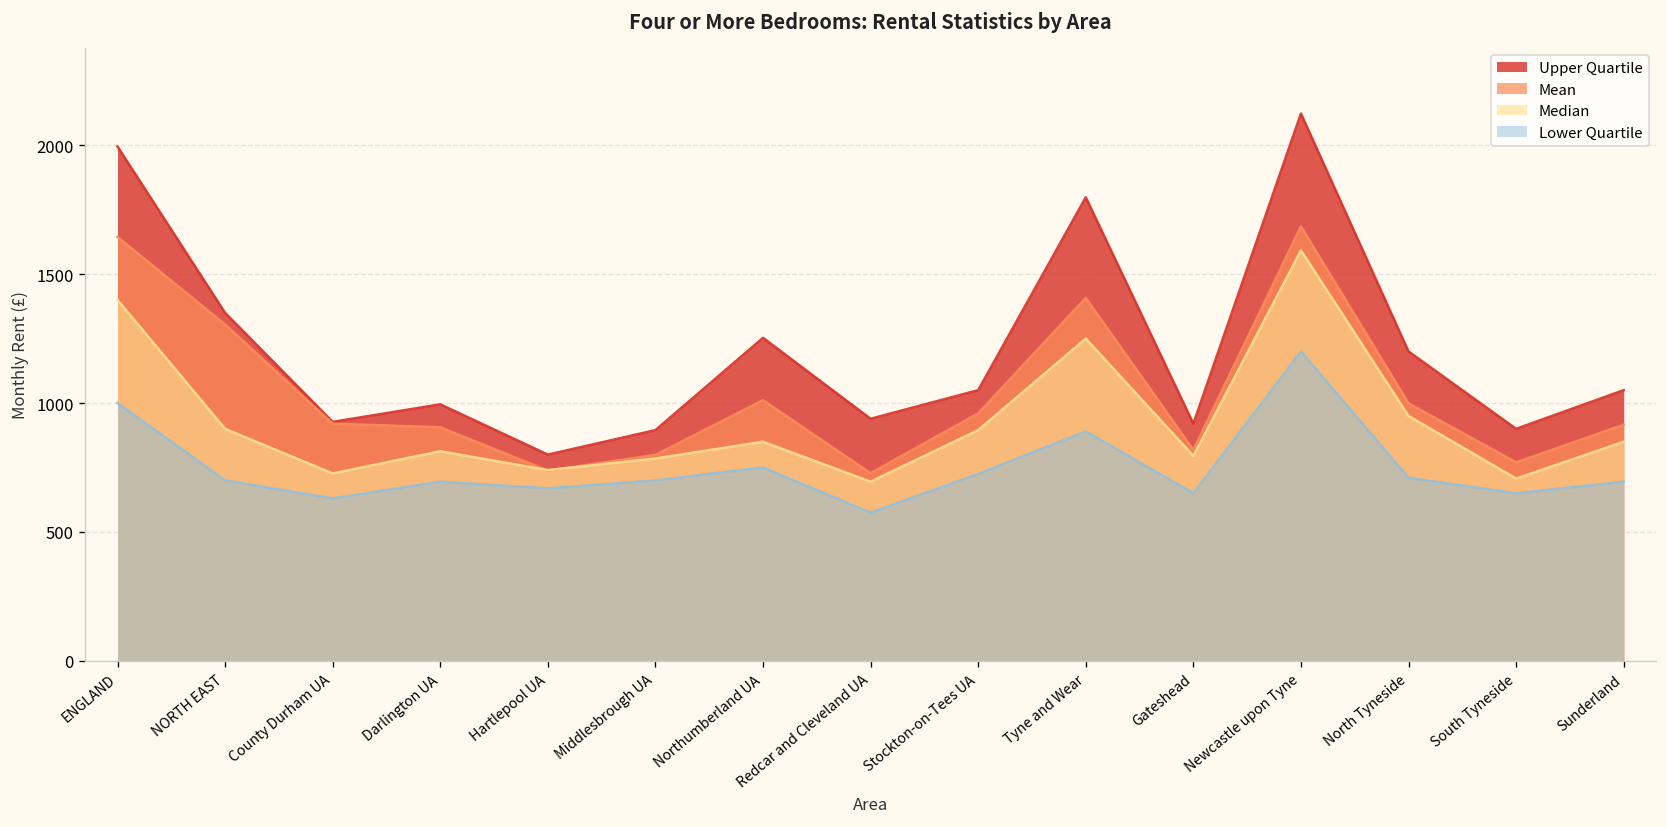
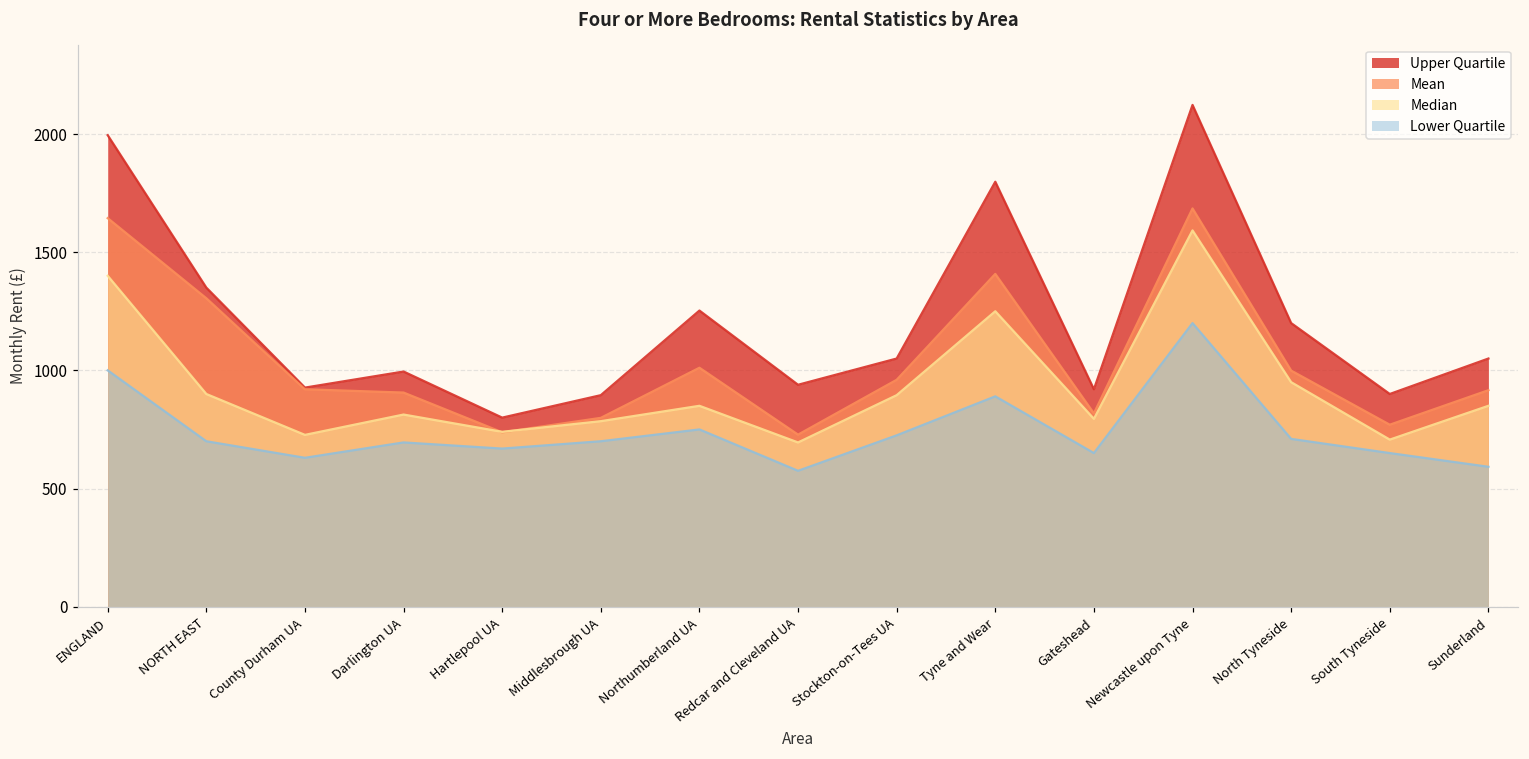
  {
    "Upper Quartile": {
      "ENGLAND": 2000,
      "NORTH EAST": 1350,
      "Darlington UA": 1000,
      "Hartlepool UA": 800,
      "Middlesbrough UA": 900,
      "Northumberland UA": 1250,
      "Redcar and Cleveland UA": 940,
      "Stockton-on-Tees UA": 1050,
      "Tyne and Wear": 1800,
      "Gateshead": 920,
      "Newcastle upon Tyne": 2120,
      "North Tyneside": 1200,
      "South Tyneside": 900,
      "Sunderland": 1050
    },
    "Mean": {
      "ENGLAND": 1640,
      "NORTH EAST": 1310,
      "Darlington UA": 910,
      "Middlesbrough UA": 800,
      "Northumberland UA": 1010,
      "Redcar and Cleveland UA": 730,
      "Stockton-on-Tees UA": 960,
      "Tyne and Wear": 1410,
      "Gateshead": 820,
      "Newcastle upon Tyne": 1690,
      "North Tyneside": 1000,
      "South Tyneside": 770,
      "Sunderland": 920
    },
    "Median": {
      "ENGLAND": 1400,
      "NORTH EAST": 900,
      "County Durham UA": 730,
      "Darlington UA": 810,
      "Middlesbrough UA": 790,
      "Northumberland UA": 850,
      "Redcar and Cleveland UA": 700,
      "Stockton-on-Tees UA": 900,
      "Tyne and Wear": 1250,
      "Gateshead": 800,
      "Newcastle upon Tyne": 1590,
      "North Tyneside": 950,
      "South Tyneside": 710,
      "Sunderland": 850
    },
    "Lower Quartile": {
      "ENGLAND": 1000,
      "NORTH EAST": 700,
      "County Durham UA": 630,
      "Darlington UA": 700,
      "Hartlepool UA": 670,
      "Middlesbrough UA": 700,
      "Northumberland UA": 750,
      "Redcar and Cleveland UA": 580,
      "Stockton-on-Tees UA": 730,
      "Tyne and Wear": 890,
      "Gateshead": 650,
      "Newcastle upon Tyne": 1200,
      "North Tyneside": 710,
      "South Tyneside": 650,
-     "Sunderland": 700
+     "Sunderland": 590
    }
  }
